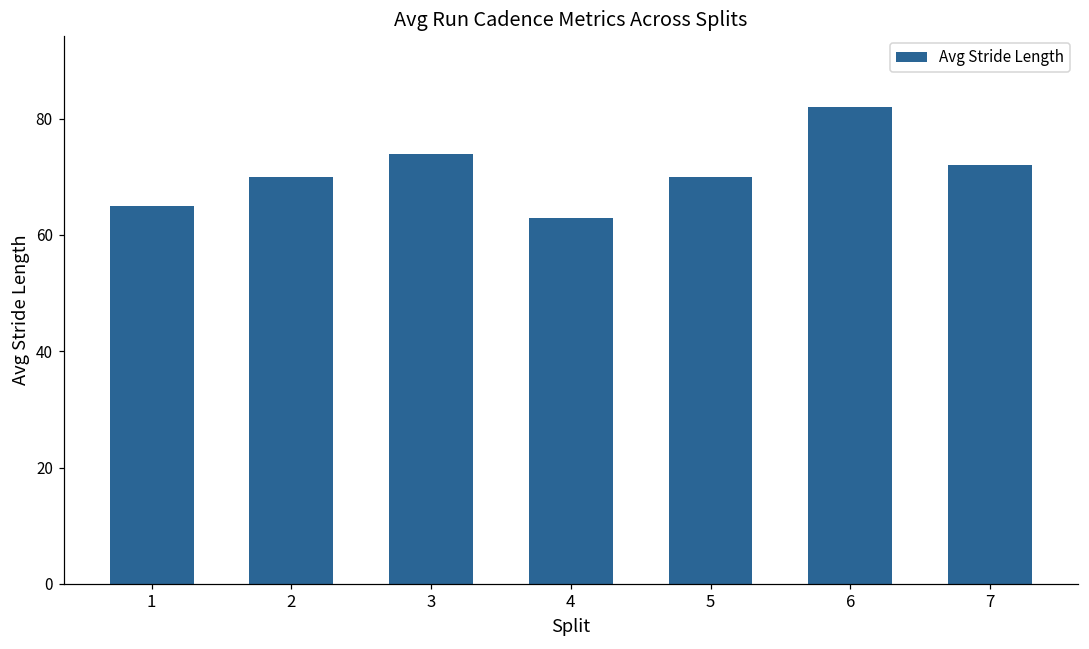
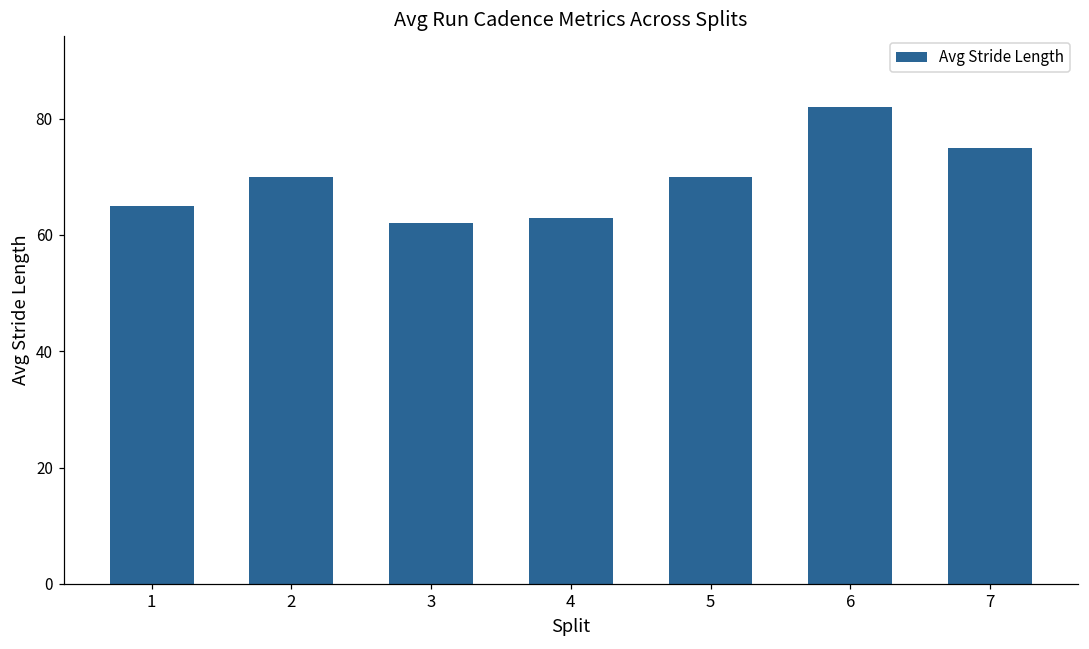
  {
    "1": 65,
    "2": 70,
-   "3": 74,
+   "3": 62,
    "4": 63,
    "5": 70,
    "6": 82,
-   "7": 72
+   "7": 75
  }
